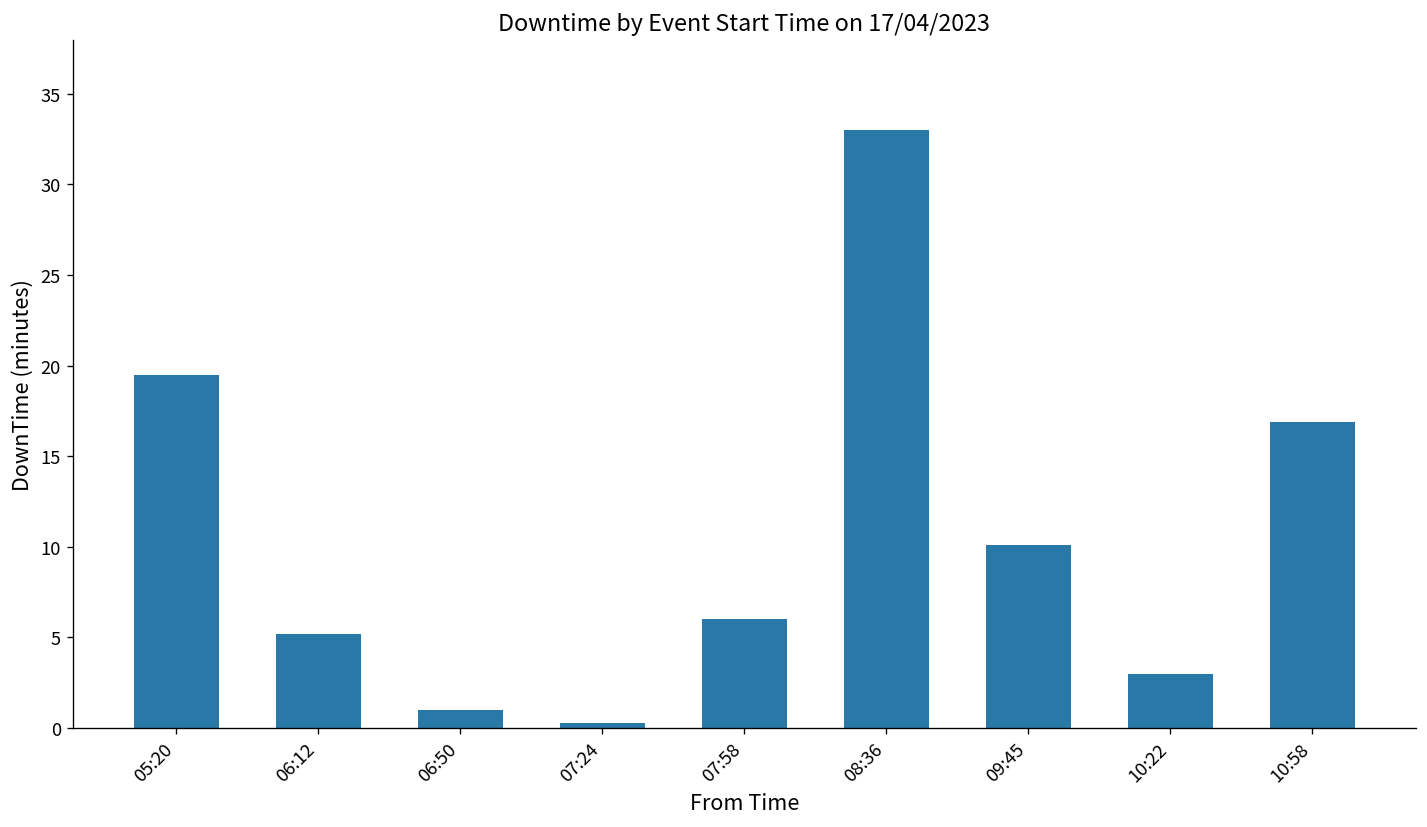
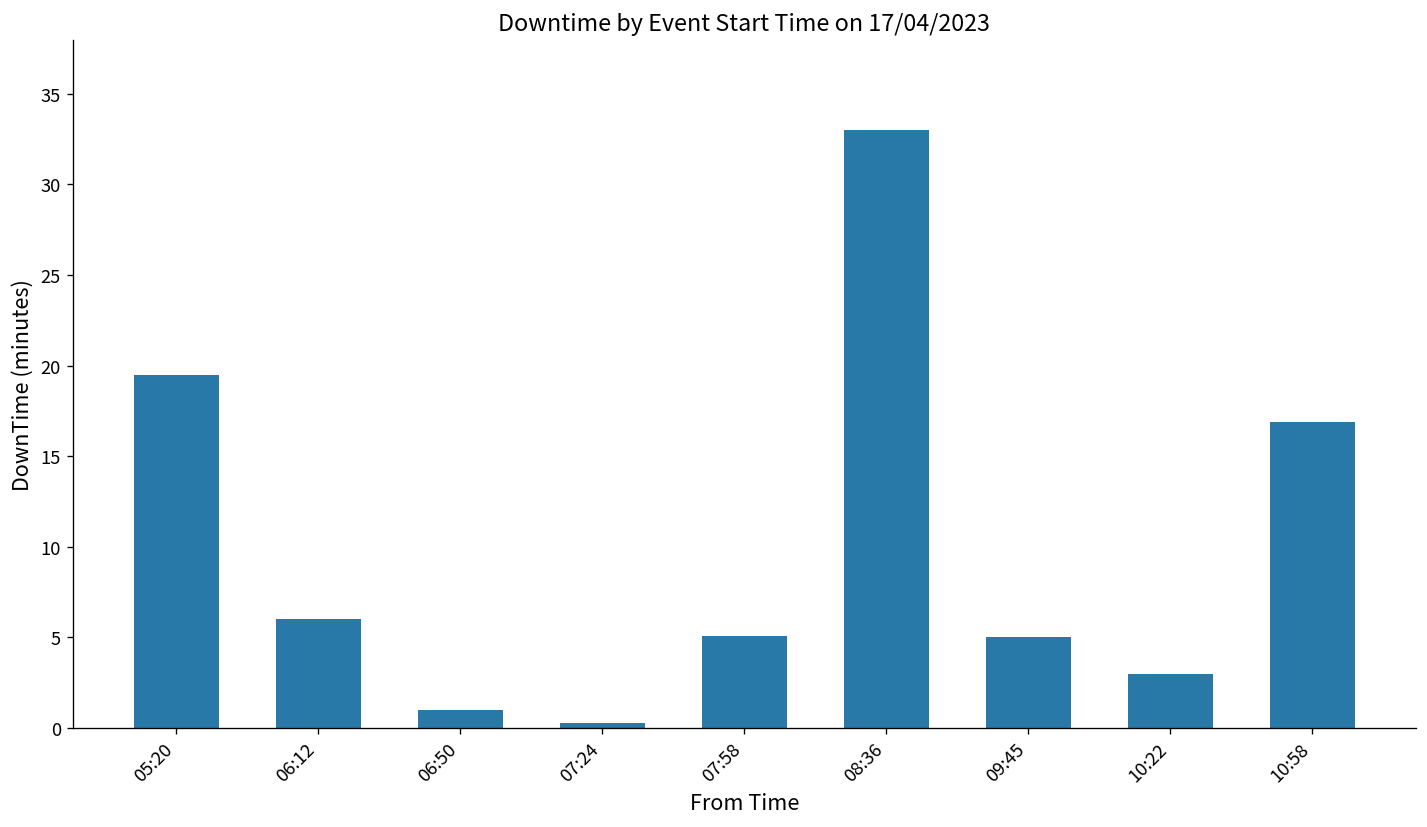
  {
    "05:20": 19.5,
-   "06:12": 5.2,
+   "06:12": 6.0,
    "06:50": 1.0,
    "07:24": 0.3,
-   "07:58": 6.0,
+   "07:58": 5.1,
    "08:36": 33.0,
-   "09:45": 10.1,
+   "09:45": 5.0,
    "10:22": 3.0,
    "10:58": 16.9
  }
